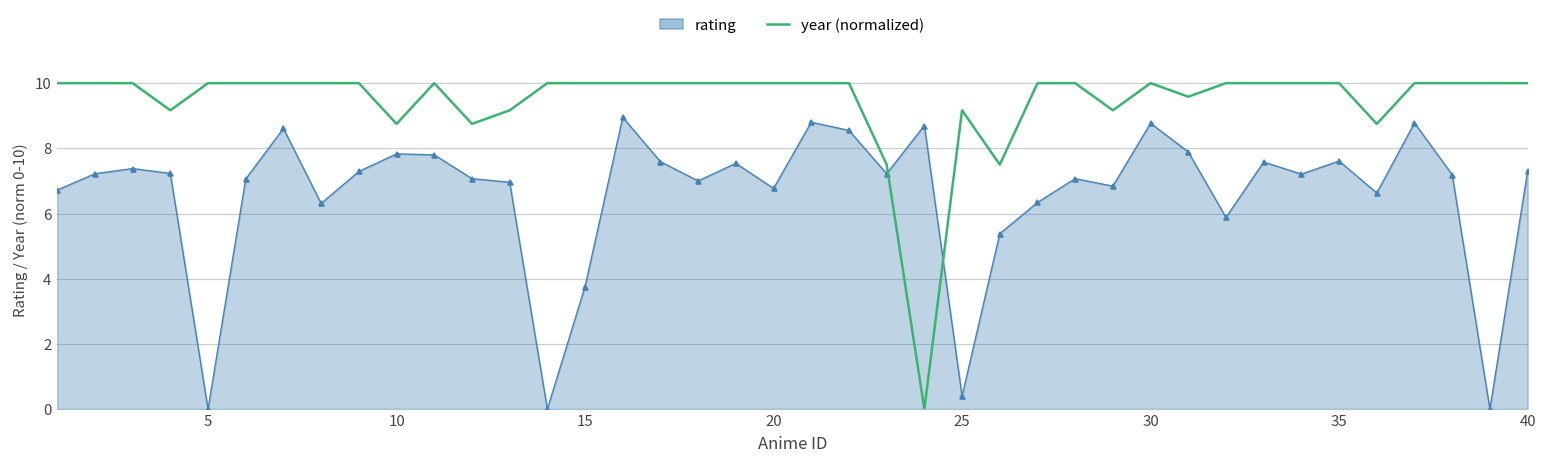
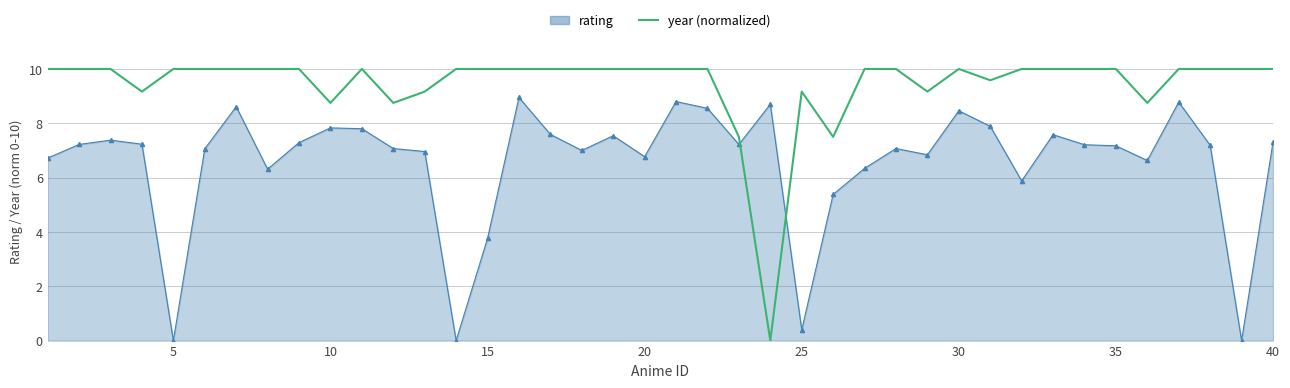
  {
    "rating": {
      "5": 0.0,
      "10": 7.8,
      "15": 3.8,
      "20": 6.8,
      "25": 0.4,
-     "30": 8.8,
-     "35": 7.6,
+     "30": 8.5,
+     "35": 7.2,
      "40": 7.3
    },
    "year (normalized)": {
      "5": 10.0,
      "10": 8.8,
      "15": 10.0,
      "20": 10.0,
      "25": 9.2,
      "30": 10.0,
      "35": 10.0,
      "40": 10.0
    }
  }
